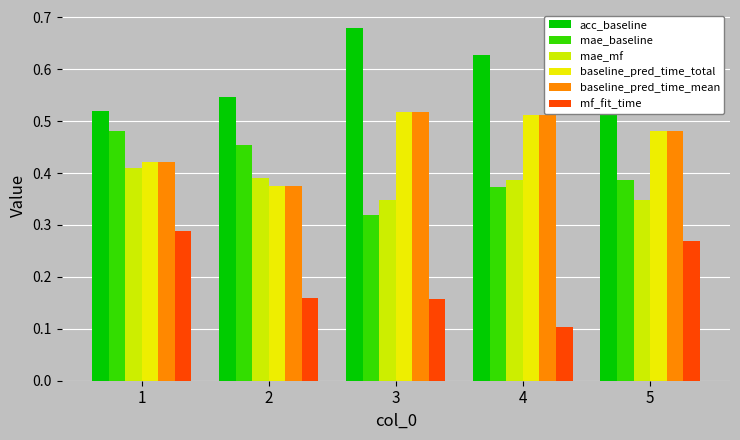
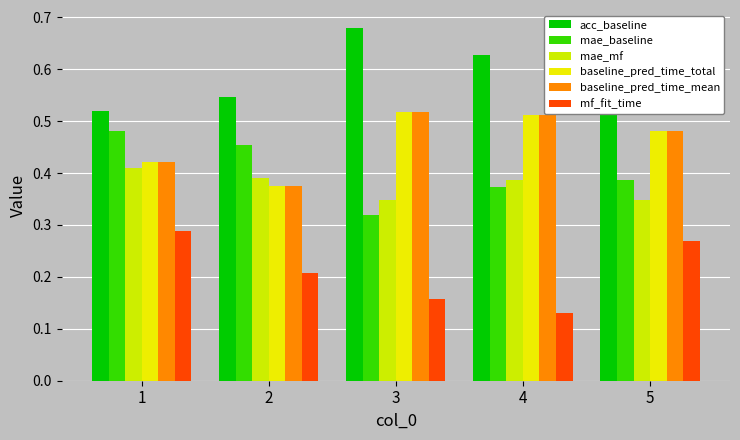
  {
    "baseline_pred_time_mean": {
      "1": 0.42,
      "2": 0.37,
      "3": 0.52,
      "4": 0.51,
      "5": 0.48
    },
    "mf_fit_time": {
      "1": 0.29,
-     "2": 0.16,
+     "2": 0.21,
      "3": 0.16,
-     "4": 0.10,
+     "4": 0.13,
      "5": 0.27
    }
  }
